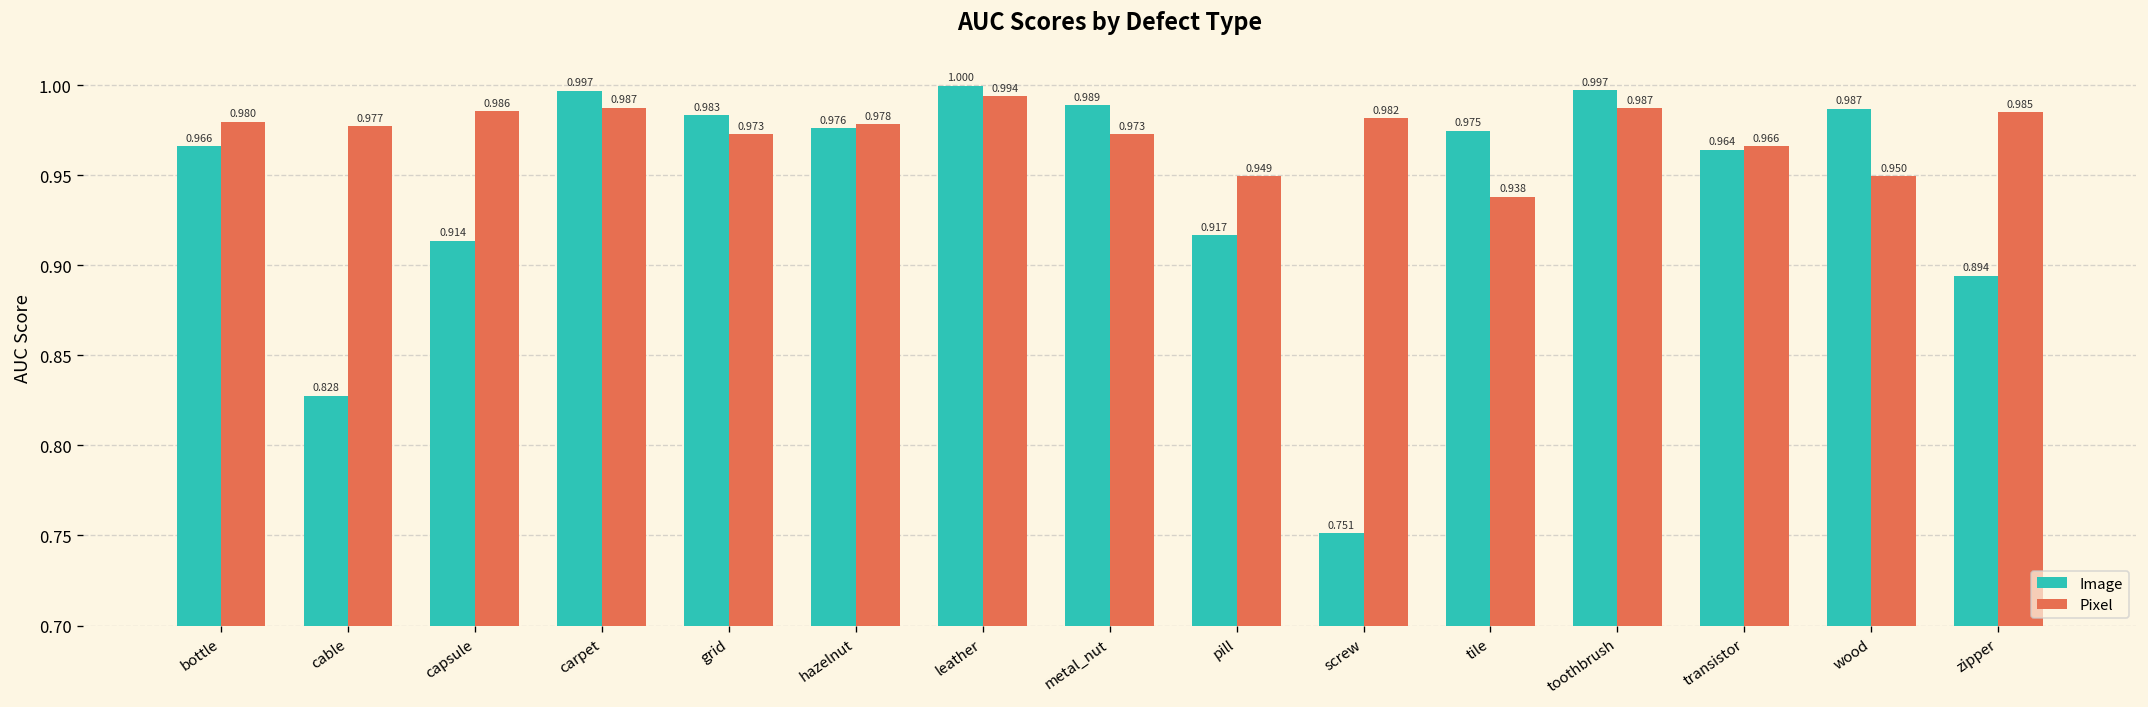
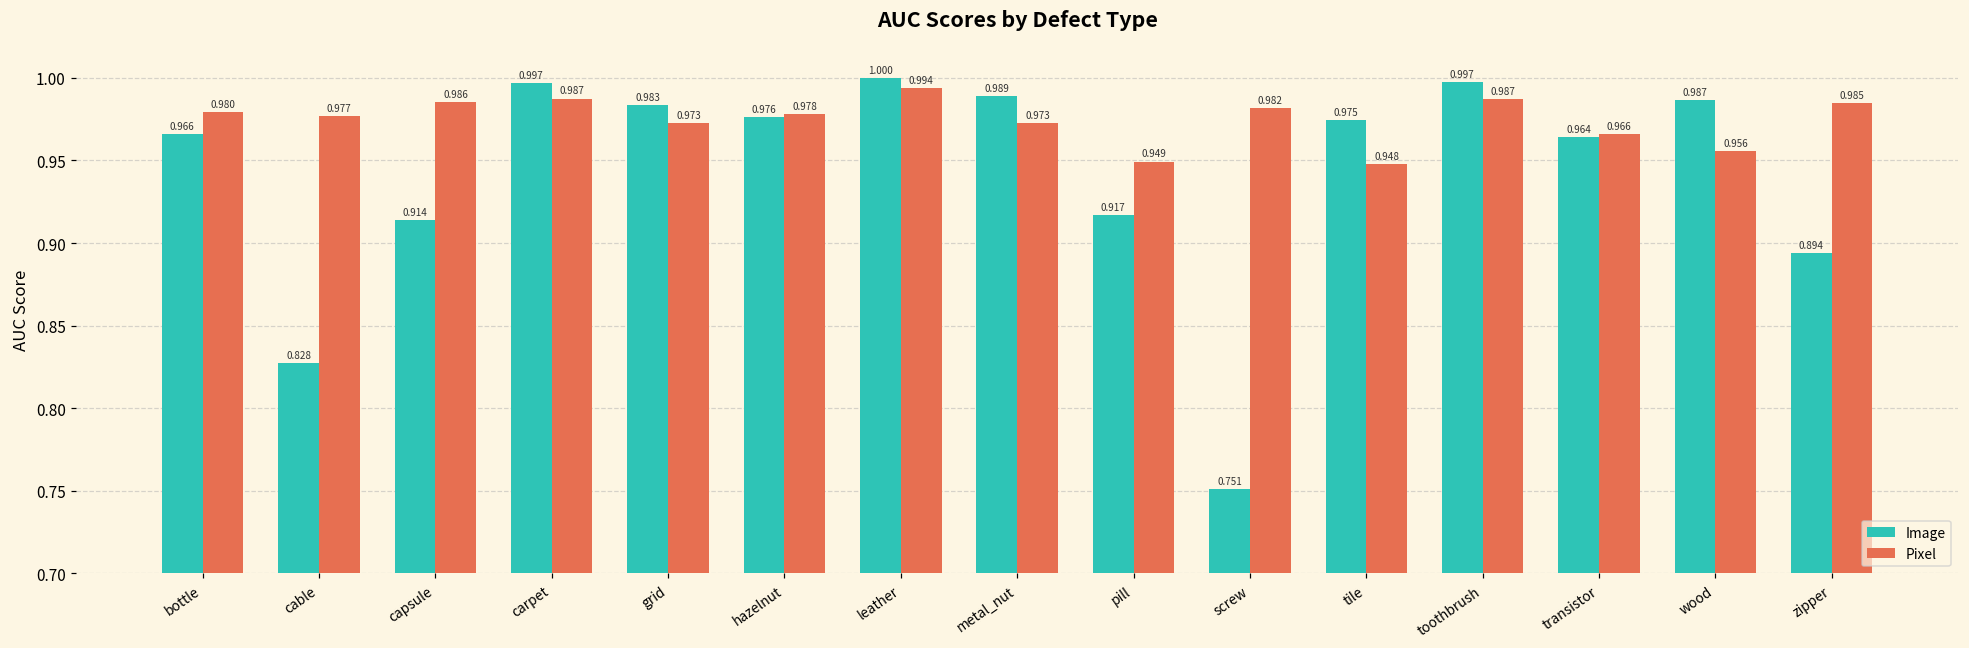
  {
    "Image": {
      "bottle": 0.966,
      "cable": 0.828,
      "capsule": 0.914,
      "carpet": 0.997,
      "grid": 0.983,
      "hazelnut": 0.976,
      "leather": 1.000,
      "metal_nut": 0.989,
      "pill": 0.917,
      "screw": 0.751,
      "tile": 0.975,
      "toothbrush": 0.997,
      "transistor": 0.964,
      "wood": 0.987,
      "zipper": 0.894
    },
    "Pixel": {
      "bottle": 0.980,
      "cable": 0.977,
      "capsule": 0.986,
      "carpet": 0.987,
      "grid": 0.973,
      "hazelnut": 0.978,
      "leather": 0.994,
      "metal_nut": 0.973,
      "pill": 0.949,
      "screw": 0.982,
-     "tile": 0.938,
+     "tile": 0.948,
      "toothbrush": 0.987,
      "transistor": 0.966,
-     "wood": 0.950,
+     "wood": 0.956,
      "zipper": 0.985
    }
  }
